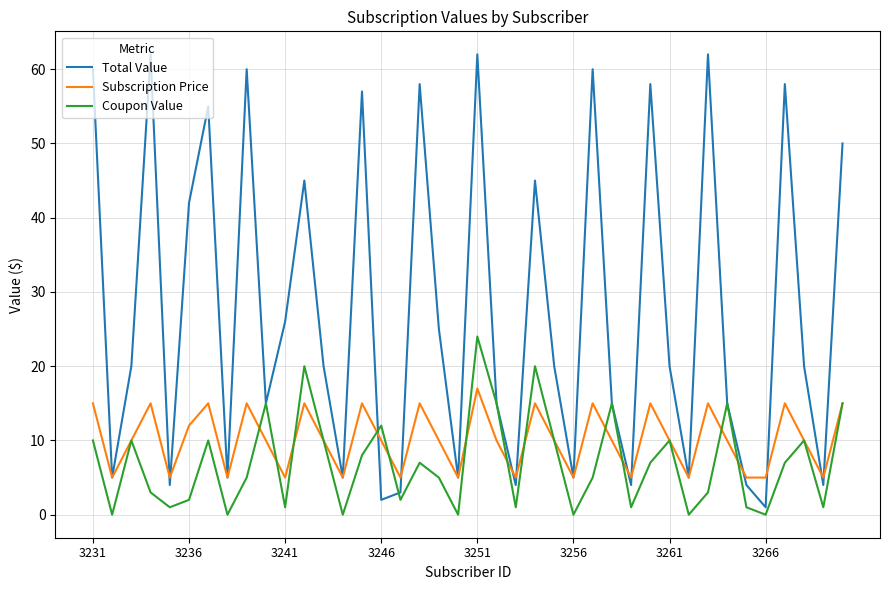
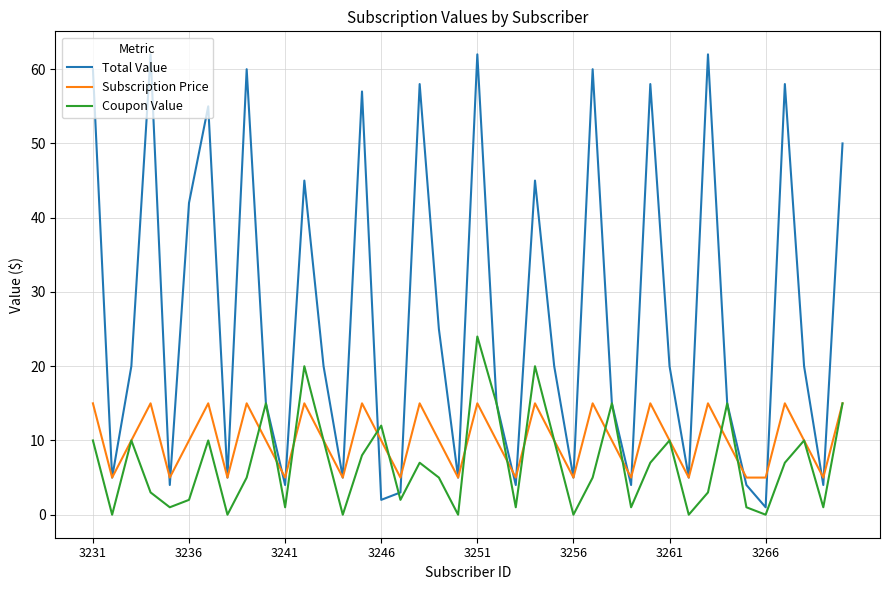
  {
    "Total Value": {
      "3236": 42,
-     "3241": 26,
+     "3241": 4,
      "3246": 2,
      "3251": 62,
      "3261": 20,
      "3266": 1
    },
    "Subscription Price": {
      "3231": 15,
-     "3236": 12,
+     "3236": 10,
      "3241": 5,
      "3246": 10,
-     "3251": 17,
+     "3251": 15,
      "3266": 5
    },
    "Coupon Value": {
      "3231": 10,
      "3236": 2,
      "3241": 1,
      "3246": 12,
      "3251": 24,
      "3256": 0,
      "3266": 0
    }
  }
